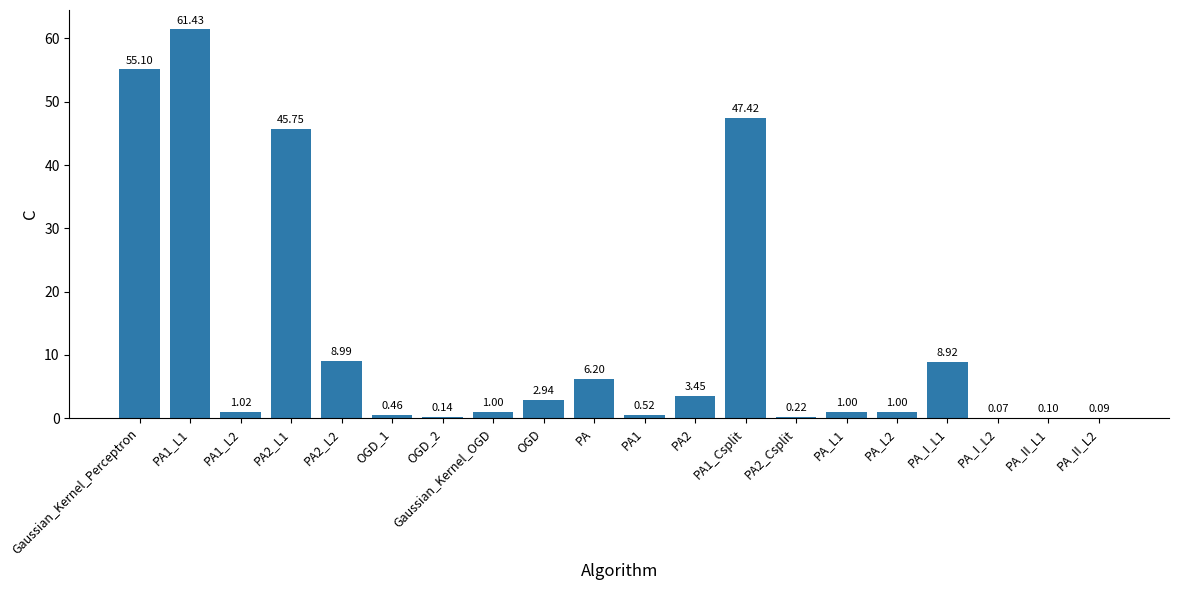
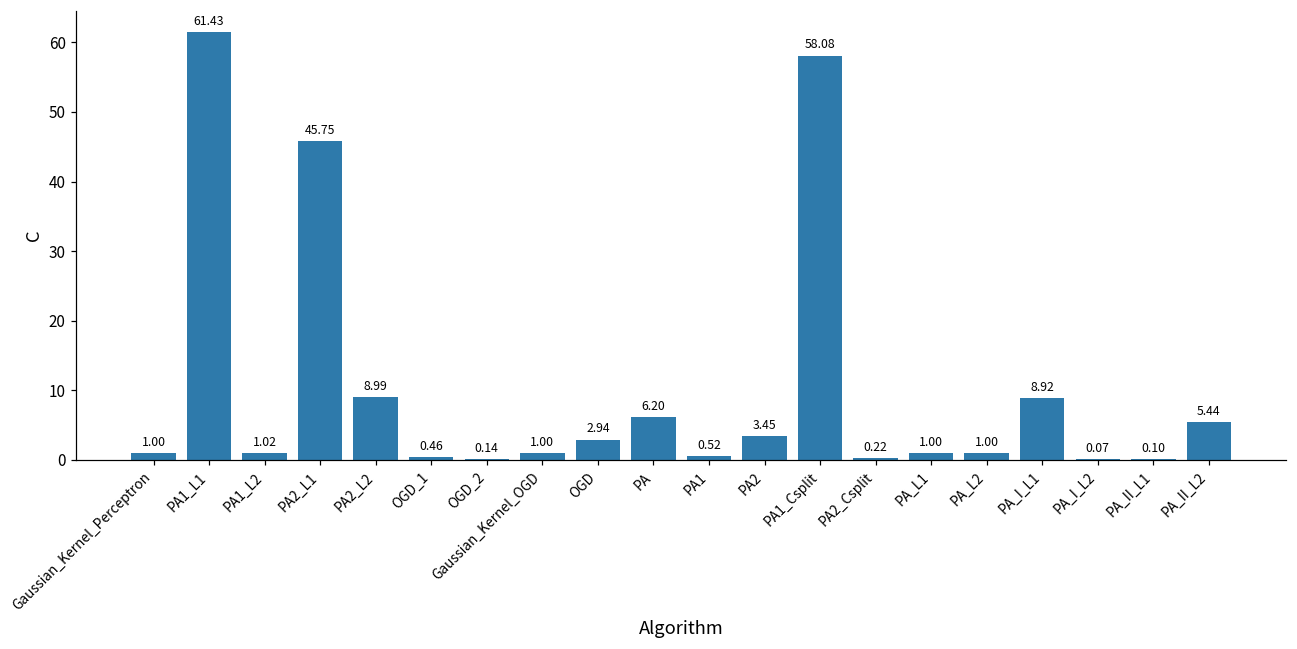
  {
-   "Gaussian_Kernel_Perceptron": 55.10,
+   "Gaussian_Kernel_Perceptron": 1.00,
    "PA1_L1": 61.43,
    "PA1_L2": 1.02,
    "PA2_L1": 45.75,
    "PA2_L2": 8.99,
    "OGD_1": 0.46,
    "OGD_2": 0.14,
    "Gaussian_Kernel_OGD": 1.00,
    "OGD": 2.94,
    "PA": 6.20,
    "PA1": 0.52,
    "PA2": 3.45,
-   "PA1_Csplit": 47.42,
+   "PA1_Csplit": 58.08,
    "PA2_Csplit": 0.22,
    "PA_L1": 1.00,
    "PA_L2": 1.00,
    "PA_I_L1": 8.92,
    "PA_I_L2": 0.07,
    "PA_II_L1": 0.10,
-   "PA_II_L2": 0.09
+   "PA_II_L2": 5.44
  }
